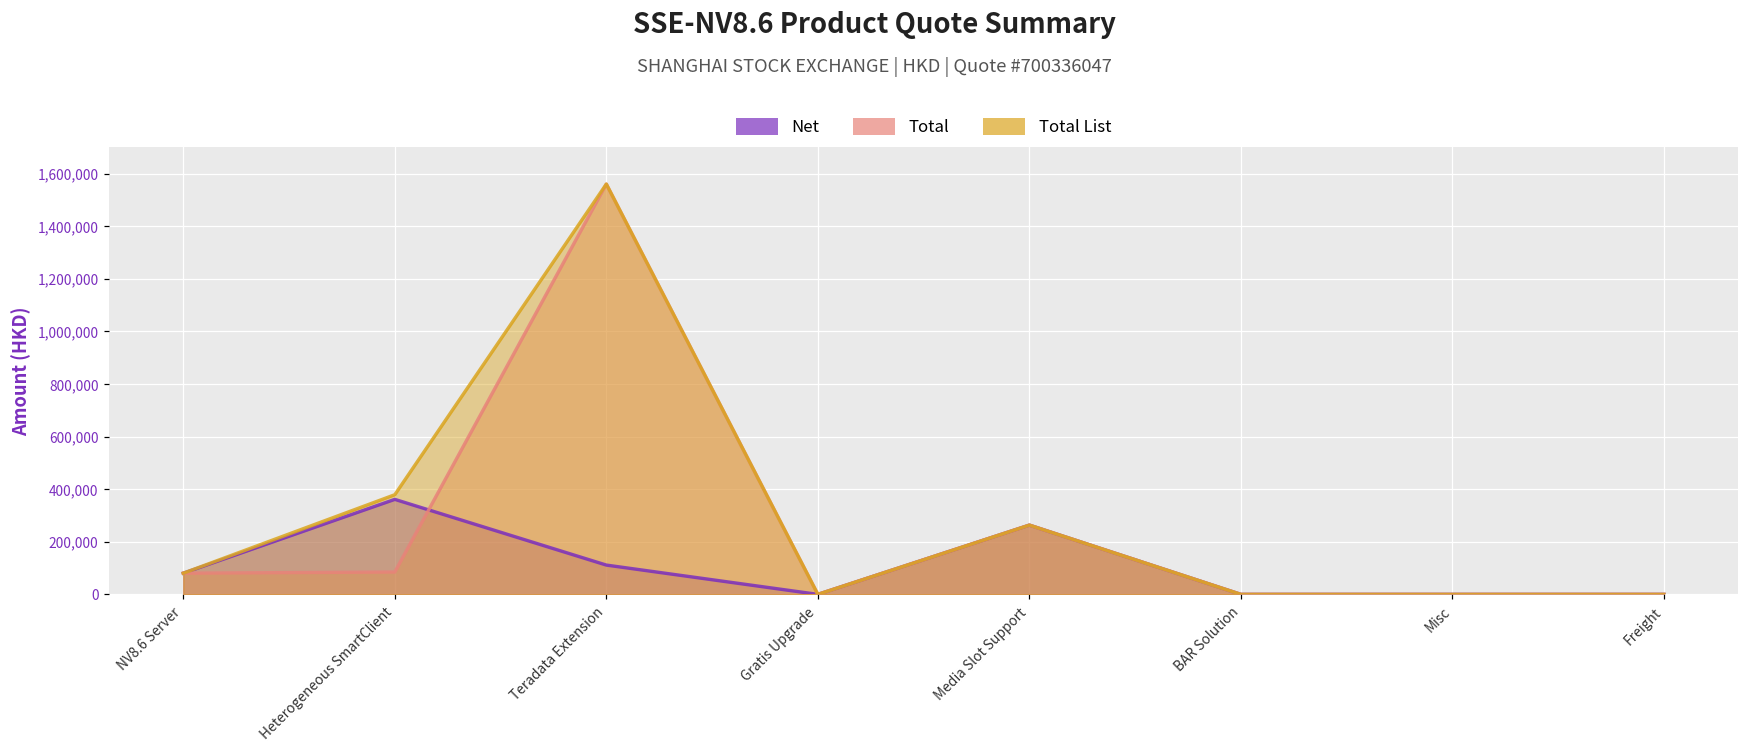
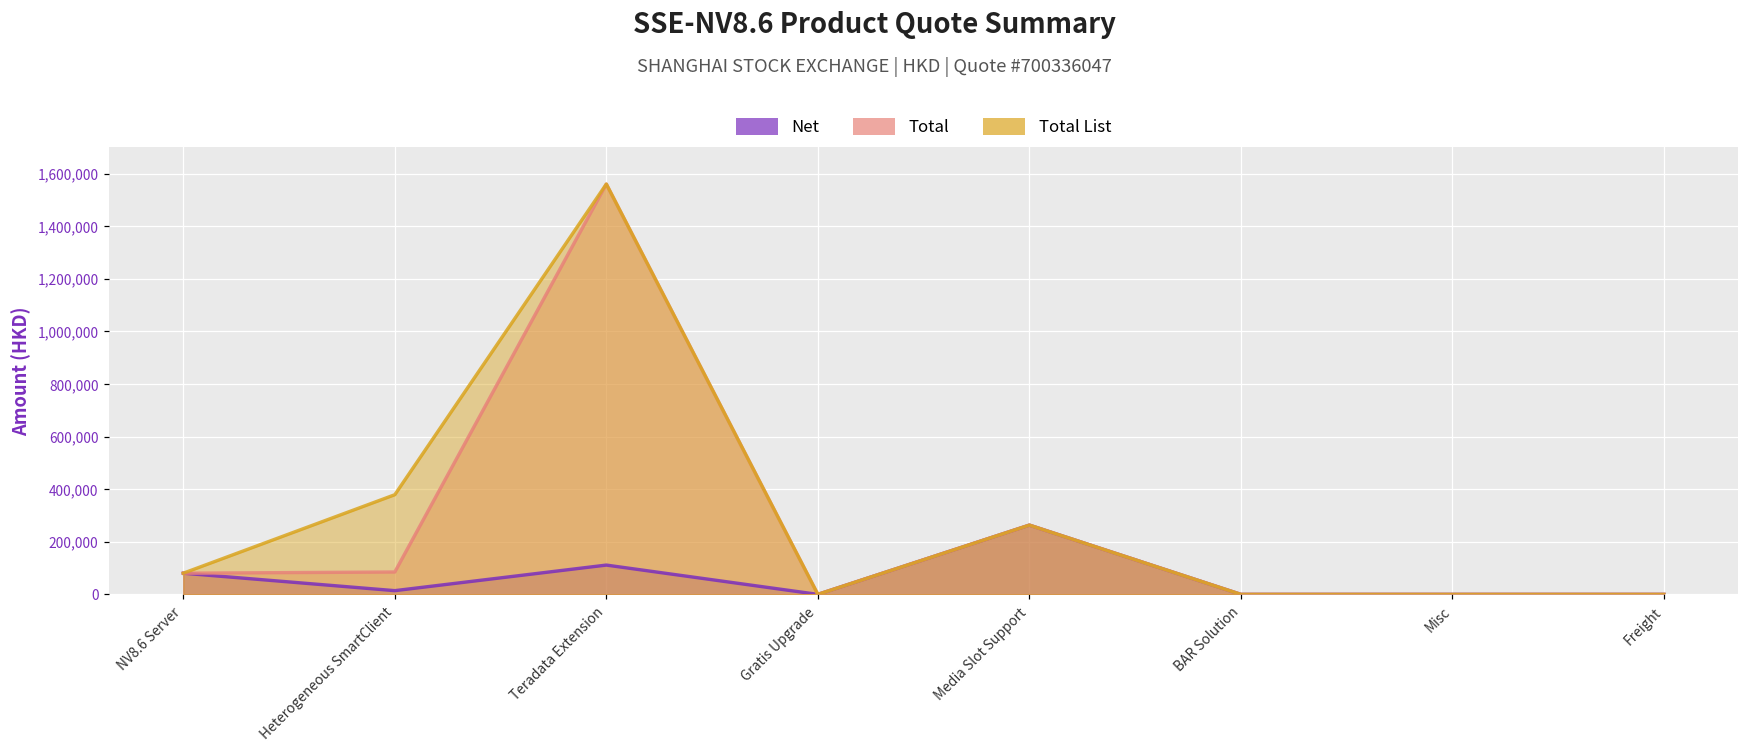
  {
    "Net": {
-     "Heterogeneous SmartClient": "360,000",
+     "Heterogeneous SmartClient": "10,000",
      "Teradata Extension": "110,000"
    },
    "Total": {
      "Heterogeneous SmartClient": "90,000"
    },
    "Total List": {
      "Heterogeneous SmartClient": "380,000"
    }
  }
